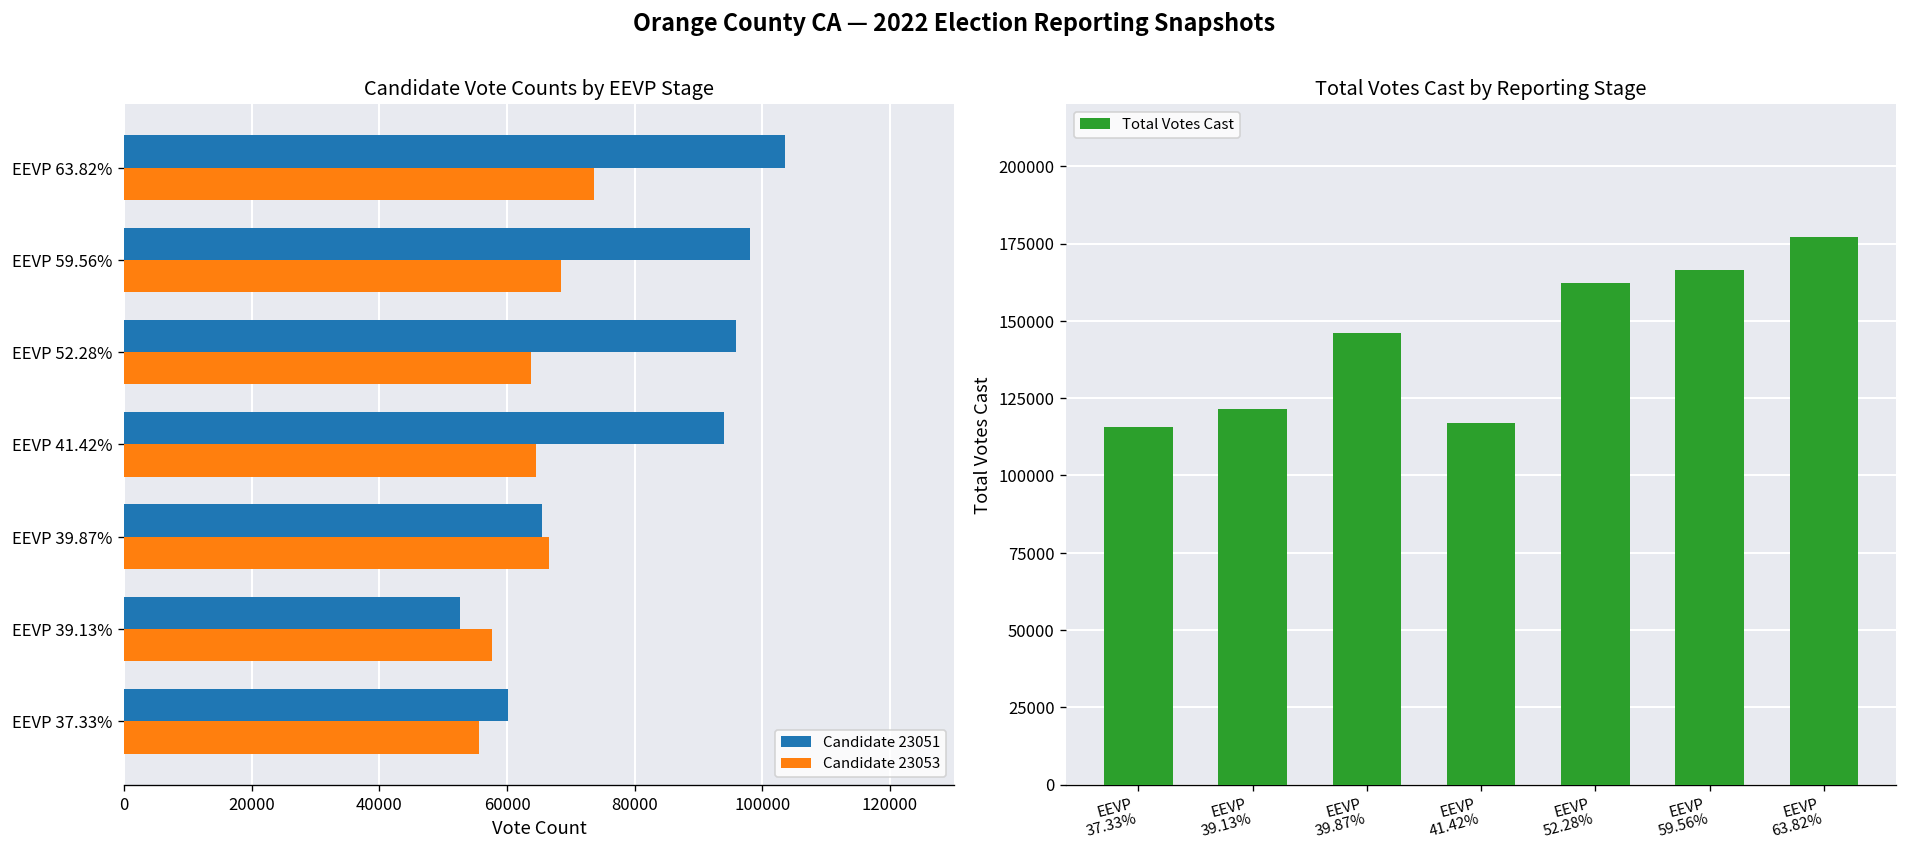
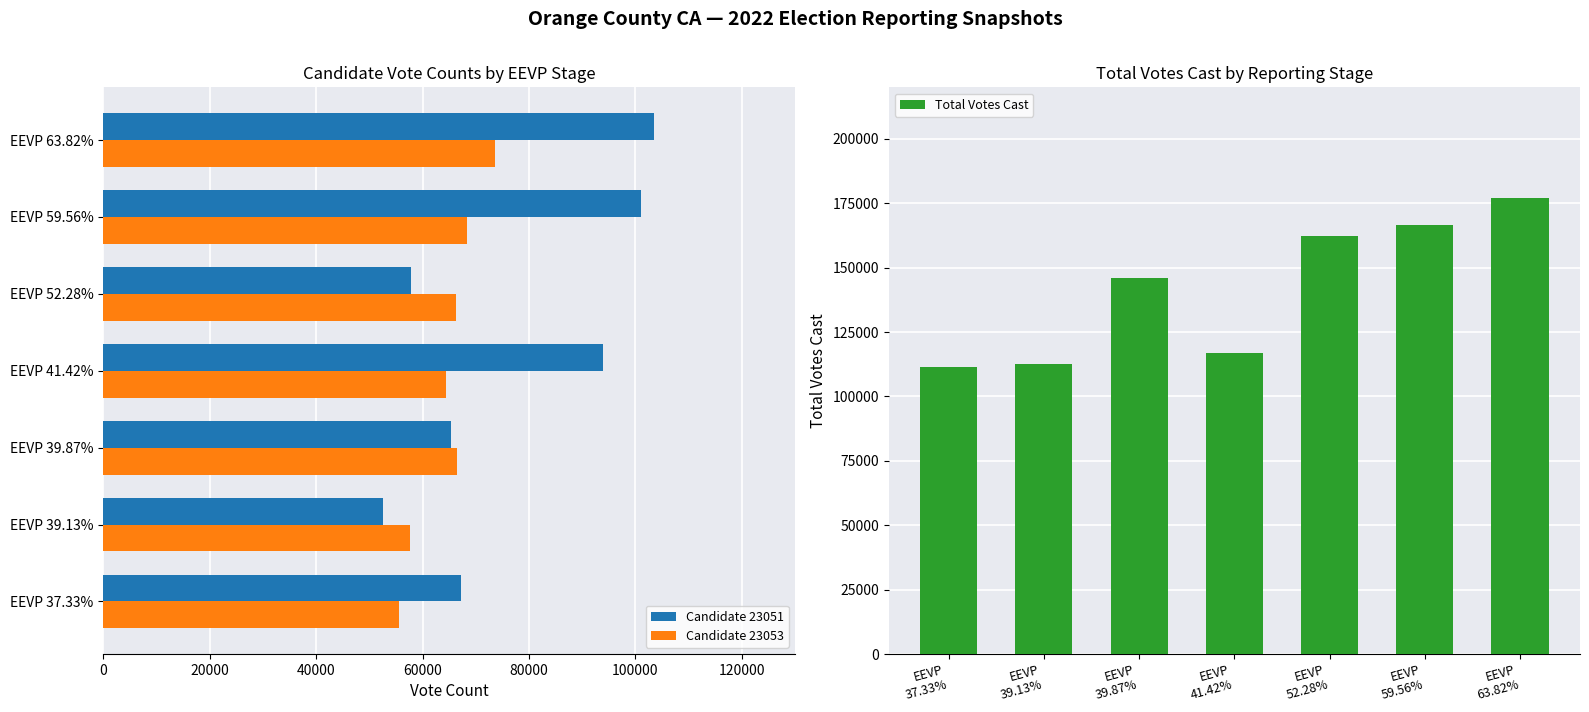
  {
    "Candidate Vote Counts by EEVP Stage": {
      "Candidate 23051": {
        "EEVP 63.82%": 104000,
-       "EEVP 59.56%": 98000,
-       "EEVP 52.28%": 96000,
+       "EEVP 59.56%": 101000,
+       "EEVP 52.28%": 58000,
        "EEVP 41.42%": 94000,
        "EEVP 39.87%": 65000,
        "EEVP 39.13%": 53000,
-       "EEVP 37.33%": 60000
+       "EEVP 37.33%": 67000
      },
      "Candidate 23053": {
        "EEVP 63.82%": 74000,
        "EEVP 59.56%": 68000,
-       "EEVP 52.28%": 64000,
+       "EEVP 52.28%": 66000,
        "EEVP 41.42%": 64000,
        "EEVP 39.87%": 66000,
        "EEVP 39.13%": 58000,
        "EEVP 37.33%": 56000
      }
    },
    "Total Votes Cast by Reporting Stage": {
-     "EEVP 37.33%": 116000,
-     "EEVP 39.13%": 121000,
+     "EEVP 37.33%": 111000,
+     "EEVP 39.13%": 113000,
      "EEVP 39.87%": 146000,
      "EEVP 41.42%": 117000,
      "EEVP 52.28%": 162000,
      "EEVP 59.56%": 167000,
      "EEVP 63.82%": 177000
    }
  }
